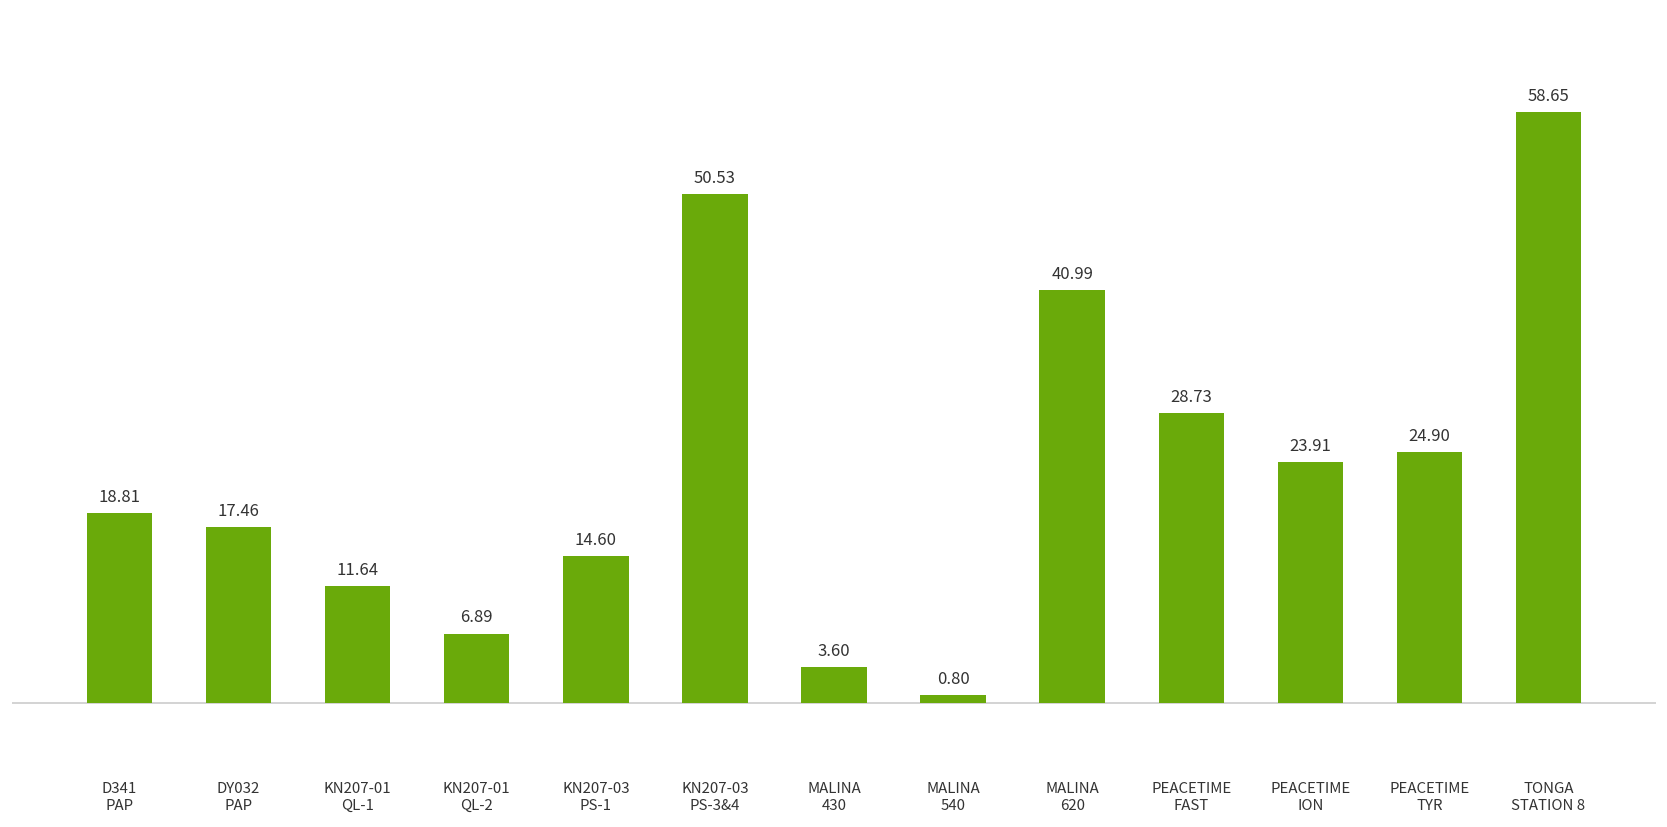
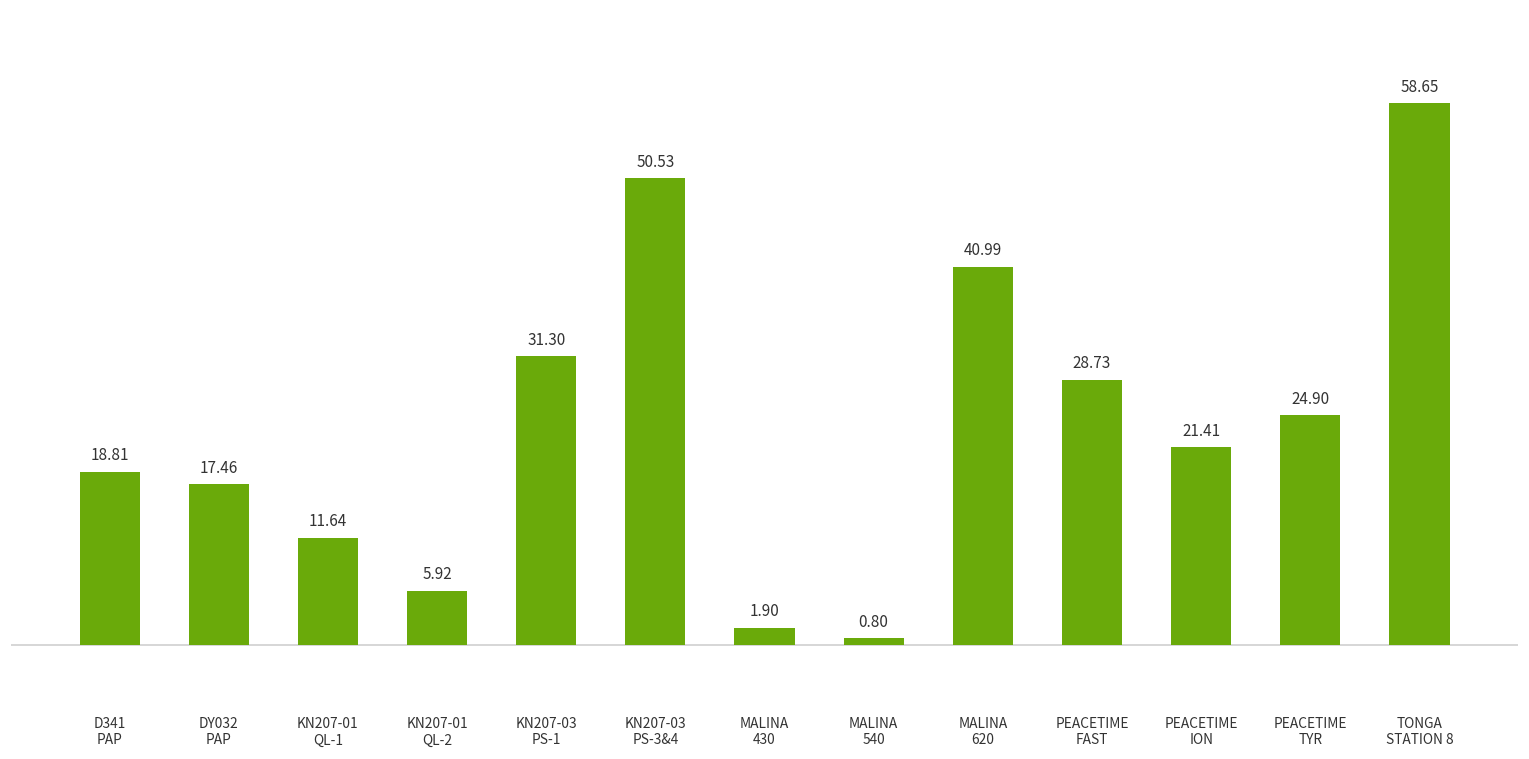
  {
    "D341 PAP": 18.81,
    "DY032 PAP": 17.46,
    "KN207-01 QL-1": 11.64,
-   "KN207-01 QL-2": 6.89,
-   "KN207-03 PS-1": 14.60,
+   "KN207-01 QL-2": 5.92,
+   "KN207-03 PS-1": 31.30,
    "KN207-03 PS-3&4": 50.53,
-   "MALINA 430": 3.60,
+   "MALINA 430": 1.90,
    "MALINA 540": 0.80,
    "MALINA 620": 40.99,
    "PEACETIME FAST": 28.73,
-   "PEACETIME ION": 23.91,
+   "PEACETIME ION": 21.41,
    "PEACETIME TYR": 24.90,
    "TONGA STATION 8": 58.65
  }
